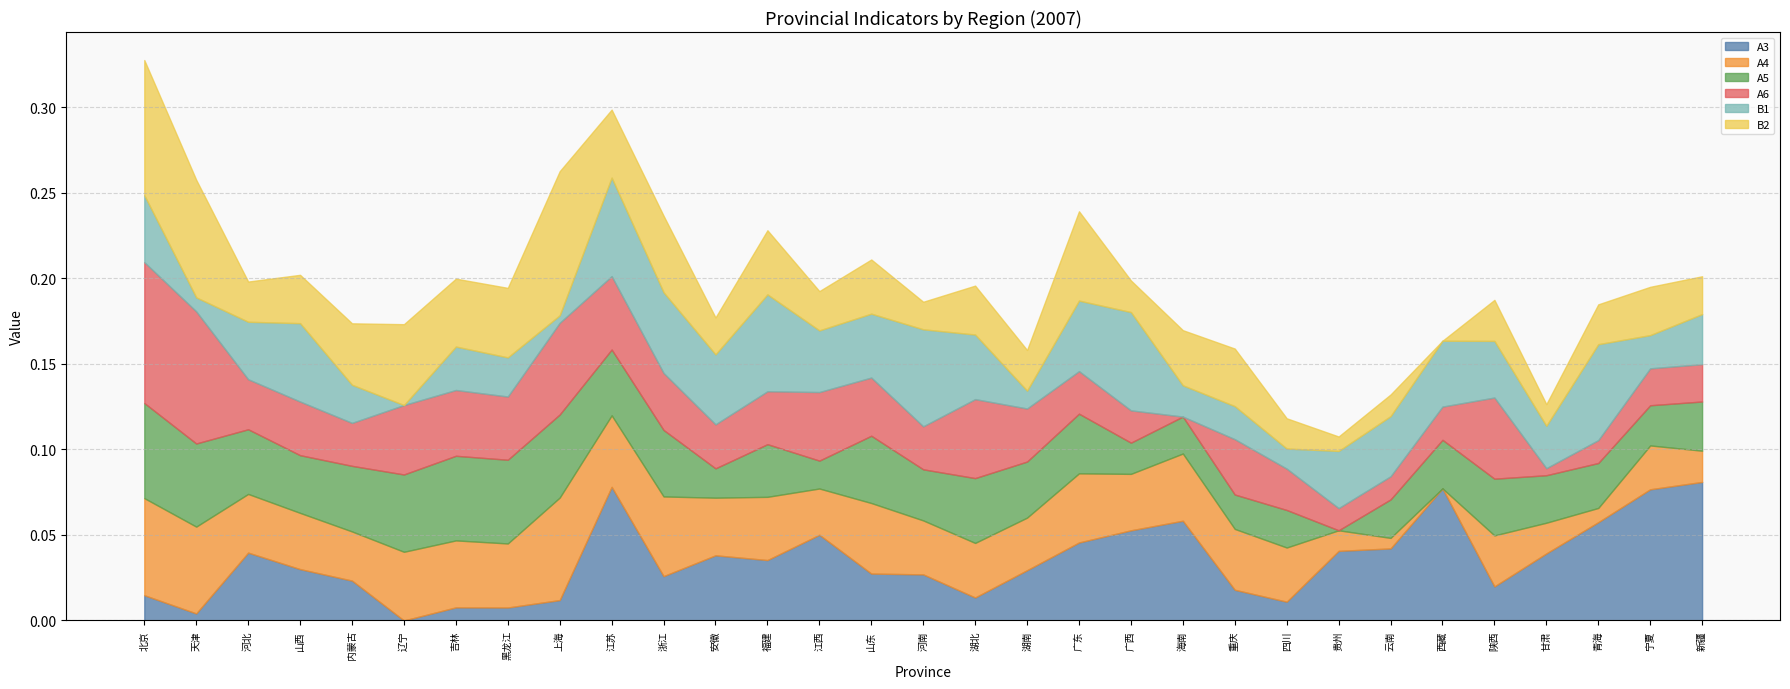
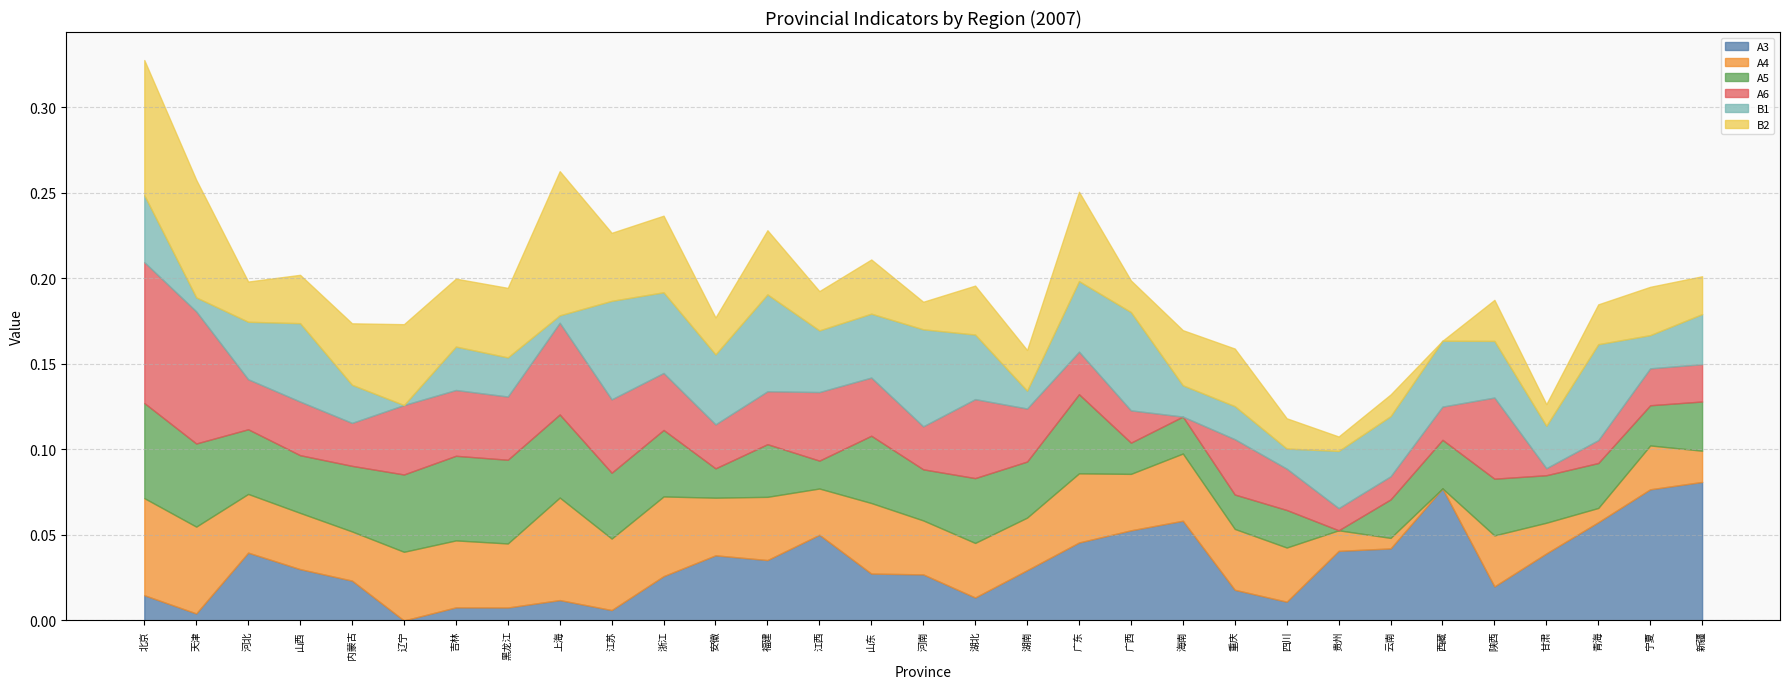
  {
    "A3": {
      "北京": 0.015,
      "天津": 0.004,
      "河北": 0.040,
      "山西": 0.030,
      "内蒙古": 0.023,
      "辽宁": 0.000,
      "吉林": 0.008,
      "黑龙江": 0.008,
      "上海": 0.012,
-     "江苏": 0.078,
+     "江苏": 0.006,
      "浙江": 0.026,
      "安徽": 0.038,
      "福建": 0.035,
      "江西": 0.050,
      "山东": 0.027,
      "河南": 0.027,
      "湖北": 0.013,
      "湖南": 0.029,
      "广东": 0.046,
      "广西": 0.053,
      "海南": 0.058,
      "重庆": 0.018,
      "四川": 0.011,
      "贵州": 0.041,
      "云南": 0.042,
      "陕西": 0.020,
      "甘肃": 0.039,
      "青海": 0.057,
      "宁夏": 0.077,
      "新疆": 0.081
    },
    "A4": {
      "北京": 0.057,
      "天津": 0.051,
      "河北": 0.034,
      "山西": 0.033,
      "内蒙古": 0.029,
      "辽宁": 0.040,
      "吉林": 0.039,
      "黑龙江": 0.037,
      "上海": 0.060,
      "江苏": 0.042,
      "浙江": 0.047,
      "安徽": 0.034,
      "福建": 0.037,
      "江西": 0.027,
      "山东": 0.041,
      "河南": 0.032,
      "湖北": 0.032,
      "湖南": 0.031,
      "广东": 0.040,
      "广西": 0.033,
      "海南": 0.039,
      "重庆": 0.036,
      "四川": 0.032,
      "云南": 0.006,
      "陕西": 0.030,
      "甘肃": 0.018,
      "青海": 0.008,
      "宁夏": 0.026,
      "新疆": 0.018
    },
    "A5": {
      "北京": 0.056,
      "天津": 0.049,
      "河北": 0.038,
      "山西": 0.034,
      "内蒙古": 0.038,
      "辽宁": 0.045,
      "吉林": 0.049,
      "黑龙江": 0.049,
      "上海": 0.049,
      "江苏": 0.038,
      "浙江": 0.039,
      "安徽": 0.017,
      "福建": 0.031,
      "江西": 0.016,
      "山东": 0.039,
      "河南": 0.030,
      "湖北": 0.038,
      "湖南": 0.033,
-     "广东": 0.035,
+     "广东": 0.046,
      "广西": 0.018,
      "重庆": 0.020,
      "四川": 0.022,
      "云南": 0.022,
      "西藏": 0.028,
      "陕西": 0.033,
      "甘肃": 0.028,
      "青海": 0.026,
      "宁夏": 0.023,
      "新疆": 0.029
    },
    "A6": {
      "北京": 0.082,
      "天津": 0.077,
      "河北": 0.029,
      "山西": 0.031,
      "内蒙古": 0.025,
      "吉林": 0.038,
      "黑龙江": 0.037,
      "上海": 0.054,
      "江苏": 0.043,
      "浙江": 0.033,
      "安徽": 0.026,
      "福建": 0.031,
      "江西": 0.040,
      "山东": 0.034,
      "河南": 0.025,
      "湖北": 0.046,
      "湖南": 0.031,
      "广东": 0.025,
      "广西": 0.019,
      "重庆": 0.032,
      "四川": 0.024,
      "贵州": 0.013,
      "云南": 0.014,
      "西藏": 0.019,
      "陕西": 0.047,
      "甘肃": 0.004,
      "青海": 0.013,
      "宁夏": 0.022,
      "新疆": 0.022
    },
    "B1": {
      "北京": 0.039,
      "天津": 0.008,
      "河北": 0.034,
      "山西": 0.046,
      "内蒙古": 0.022,
      "吉林": 0.025,
      "黑龙江": 0.023,
      "上海": 0.004,
      "江苏": 0.058,
      "浙江": 0.047,
      "安徽": 0.041,
      "福建": 0.057,
      "江西": 0.036,
      "山东": 0.037,
      "河南": 0.057,
      "湖北": 0.038,
      "湖南": 0.010,
      "广东": 0.041,
      "广西": 0.057,
      "海南": 0.018,
      "重庆": 0.019,
      "四川": 0.012,
      "贵州": 0.033,
      "云南": 0.035,
      "陕西": 0.033,
      "甘肃": 0.025,
      "青海": 0.056,
      "宁夏": 0.019,
      "新疆": 0.029
    },
    "B2": {
      "北京": 0.079,
      "天津": 0.069,
      "河北": 0.024,
      "山西": 0.028,
      "内蒙古": 0.036,
      "辽宁": 0.047,
      "吉林": 0.040,
      "黑龙江": 0.041,
      "上海": 0.084,
      "江苏": 0.040,
      "浙江": 0.045,
      "安徽": 0.022,
      "福建": 0.038,
      "江西": 0.023,
      "山东": 0.032,
      "河南": 0.016,
      "湖北": 0.029,
      "湖南": 0.024,
      "广东": 0.052,
      "广西": 0.018,
      "海南": 0.032,
      "重庆": 0.034,
      "四川": 0.018,
      "贵州": 0.008,
      "云南": 0.013,
      "陕西": 0.024,
      "甘肃": 0.013,
      "青海": 0.023,
      "宁夏": 0.028,
      "新疆": 0.022
    }
  }
